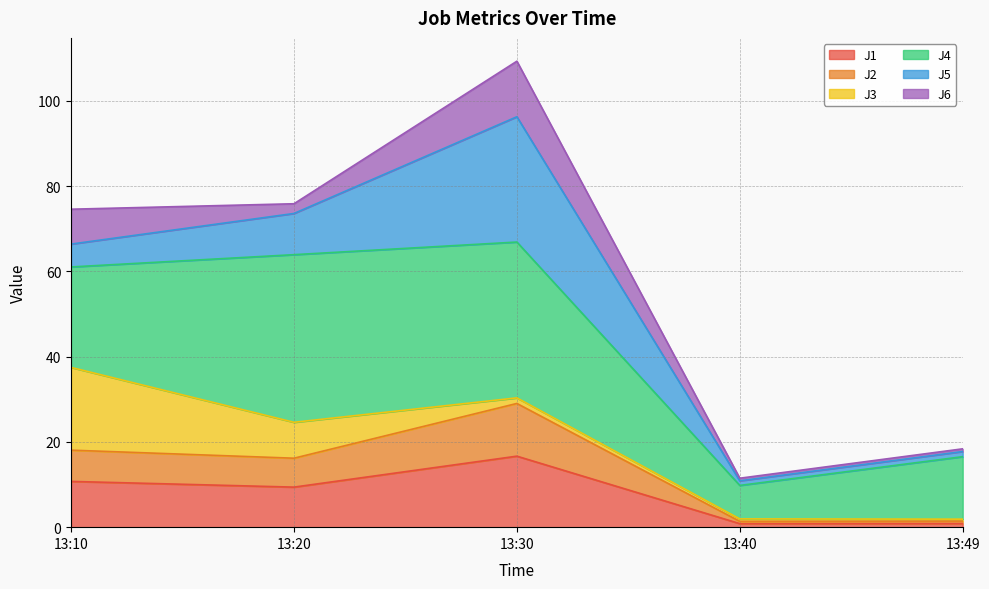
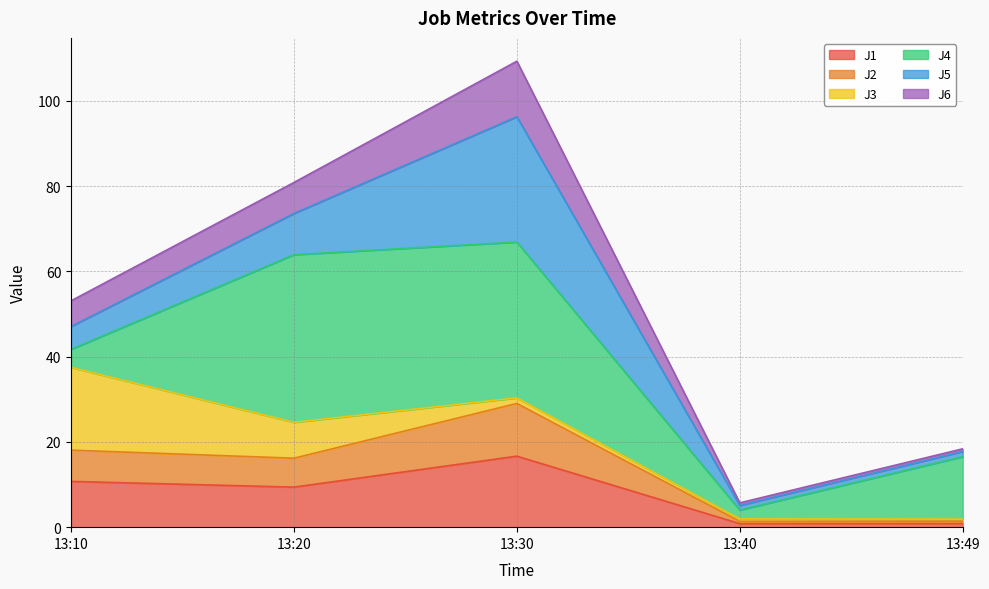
  {
    "J3": {
      "13:10": 19,
      "13:20": 8,
      "13:30": 1
    },
    "J4": {
-     "13:10": 24,
+     "13:10": 4,
      "13:20": 39,
      "13:30": 37,
-     "13:40": 8,
+     "13:40": 2,
      "13:49": 15
    },
    "J5": {
      "13:10": 5,
      "13:20": 10,
      "13:30": 29,
      "13:40": 1,
      "13:49": 1
    },
    "J6": {
-     "13:10": 8,
-     "13:20": 2,
+     "13:10": 6,
+     "13:20": 7,
      "13:30": 13,
      "13:40": 1,
      "13:49": 1
    }
  }
